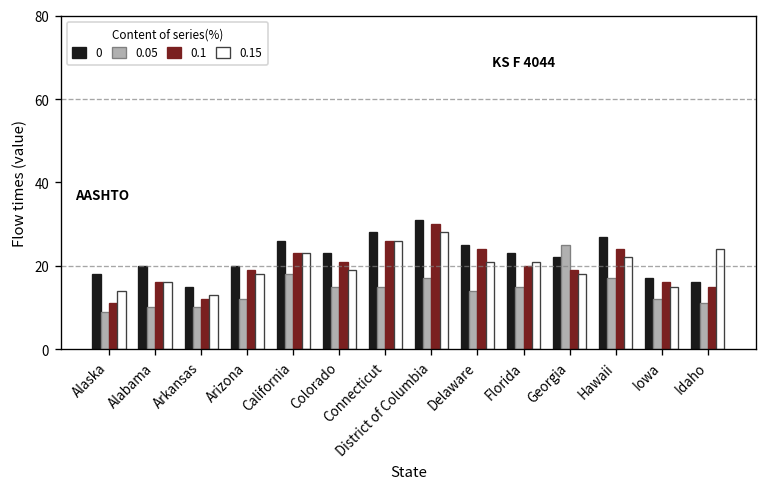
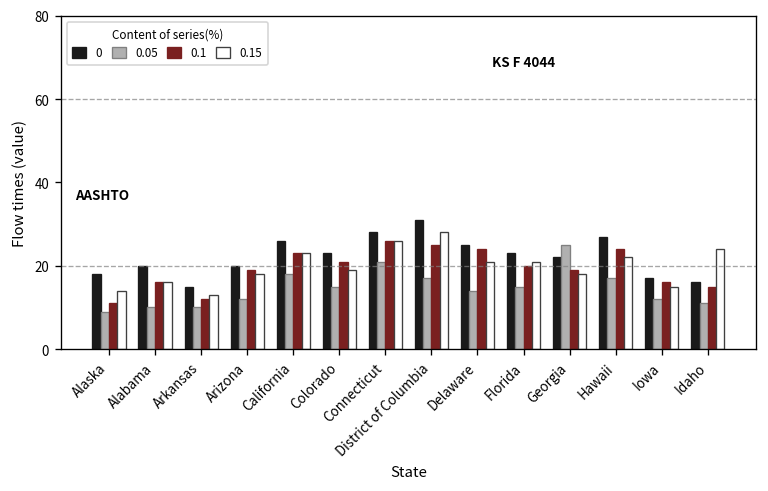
  {
    "0": {
      "Alaska": 18,
      "Alabama": 20,
      "Arkansas": 15,
      "Arizona": 20,
      "California": 26,
      "Colorado": 23,
      "Connecticut": 28,
      "District of Columbia": 31,
      "Delaware": 25,
      "Florida": 23,
      "Georgia": 22,
      "Hawaii": 27,
      "Iowa": 17,
      "Idaho": 16
    },
    "0.05": {
      "Alaska": 9,
      "Alabama": 10,
      "Arkansas": 10,
      "Arizona": 12,
      "California": 18,
      "Colorado": 15,
-     "Connecticut": 15,
+     "Connecticut": 21,
      "District of Columbia": 17,
      "Delaware": 14,
      "Florida": 15,
      "Georgia": 25,
      "Hawaii": 17,
      "Iowa": 12,
      "Idaho": 11
    },
    "0.1": {
      "Alaska": 11,
      "Alabama": 16,
      "Arkansas": 12,
      "Arizona": 19,
      "California": 23,
      "Colorado": 21,
      "Connecticut": 26,
-     "District of Columbia": 30,
+     "District of Columbia": 25,
      "Delaware": 24,
      "Florida": 20,
      "Georgia": 19,
      "Hawaii": 24,
      "Iowa": 16,
      "Idaho": 15
    },
    "0.15": {
      "Alaska": 14,
      "Alabama": 16,
      "Arkansas": 13,
      "Arizona": 18,
      "California": 23,
      "Colorado": 19,
      "Connecticut": 26,
      "District of Columbia": 28,
      "Delaware": 21,
      "Florida": 21,
      "Georgia": 18,
      "Hawaii": 22,
      "Iowa": 15,
      "Idaho": 24
    }
  }
